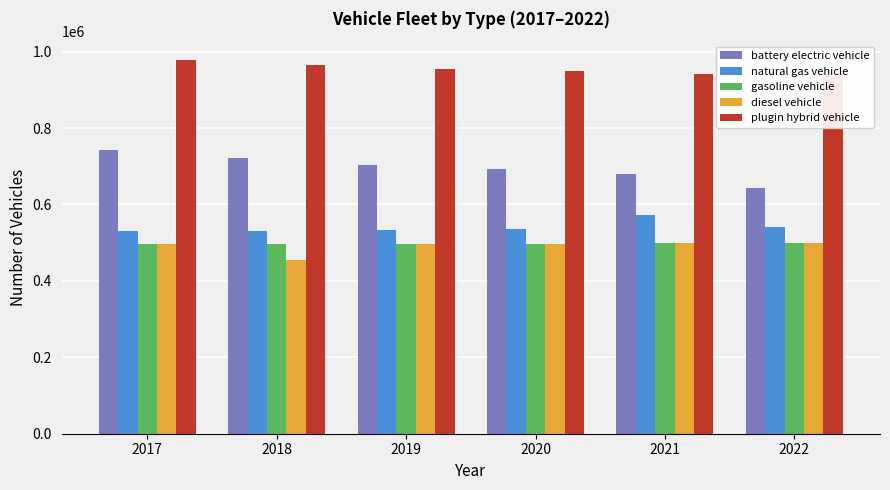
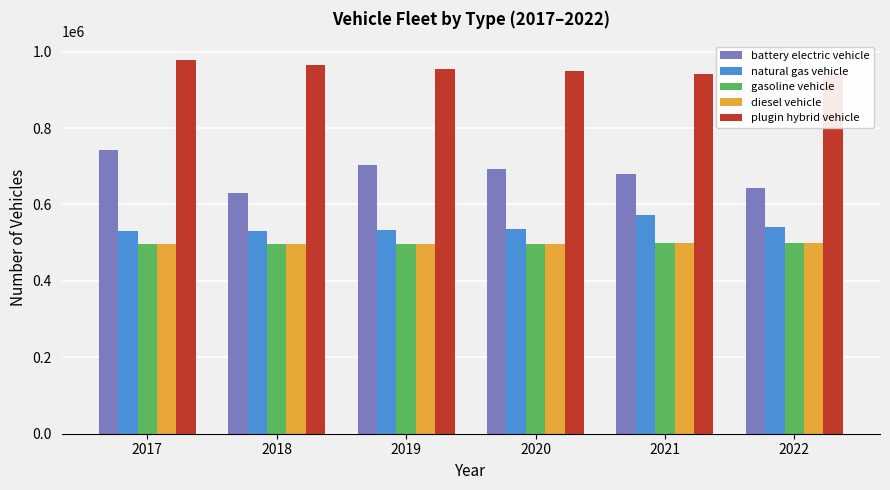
  {
    "battery electric vehicle": {
      "2017": 740000,
-     "2018": 720000,
+     "2018": 630000,
      "2019": 700000,
      "2020": 690000,
      "2021": 680000,
      "2022": 640000
    },
    "natural gas vehicle": {
      "2017": 530000,
      "2018": 530000,
      "2019": 530000,
      "2020": 540000,
      "2021": 570000,
      "2022": 540000
    },
    "gasoline vehicle": {
      "2017": 500000,
      "2018": 500000,
      "2019": 500000,
      "2020": 500000,
      "2021": 500000,
      "2022": 500000
    },
    "diesel vehicle": {
      "2017": 500000,
-     "2018": 450000,
+     "2018": 500000,
      "2019": 500000,
      "2020": 500000,
      "2021": 500000,
      "2022": 500000
    },
    "plugin hybrid vehicle": {
      "2017": 980000,
      "2018": 960000,
      "2019": 950000,
      "2020": 950000,
      "2021": 940000
    }
  }
